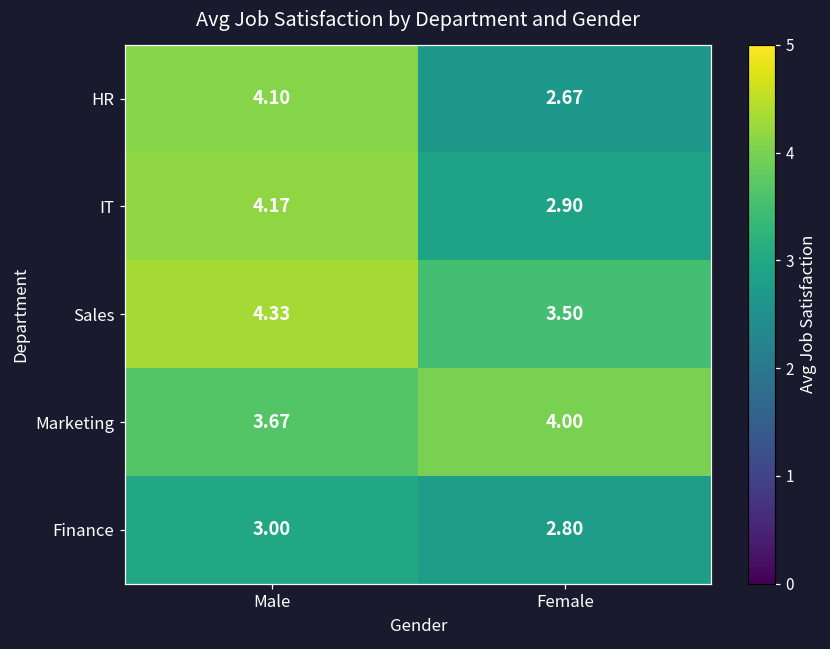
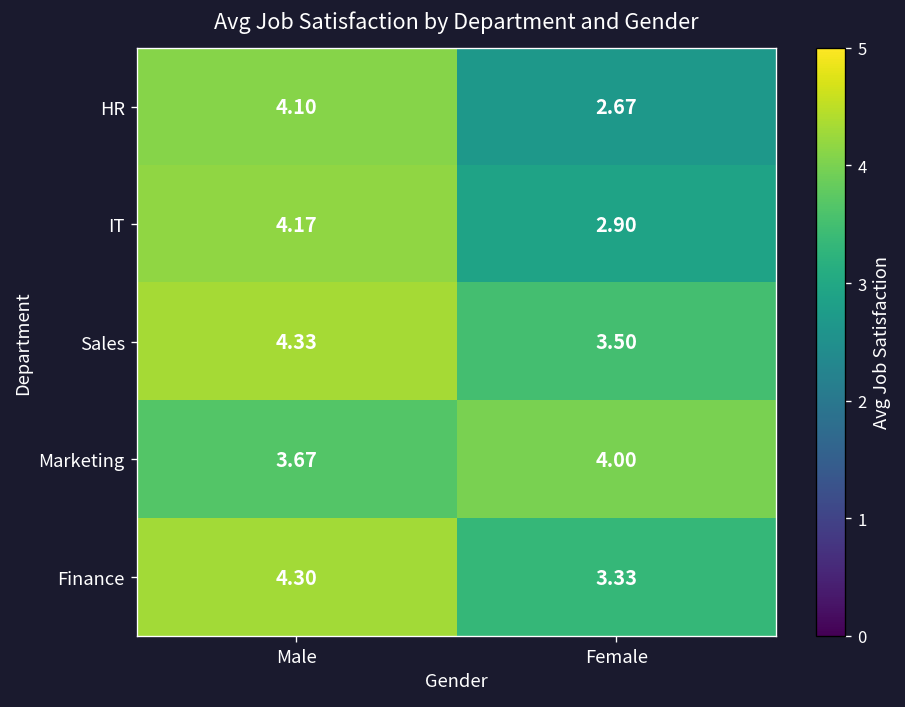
  {
    "HR": {
      "Male": 4.10,
      "Female": 2.67
    },
    "IT": {
      "Male": 4.17,
      "Female": 2.90
    },
    "Sales": {
      "Male": 4.33,
      "Female": 3.50
    },
    "Marketing": {
      "Male": 3.67,
      "Female": 4.00
    },
    "Finance": {
-     "Male": 3.00,
-     "Female": 2.80
+     "Male": 4.30,
+     "Female": 3.33
    }
  }
